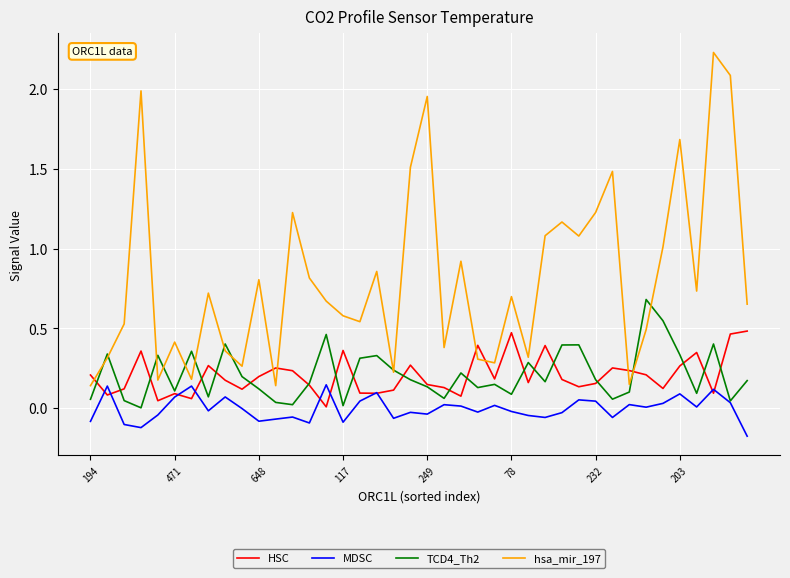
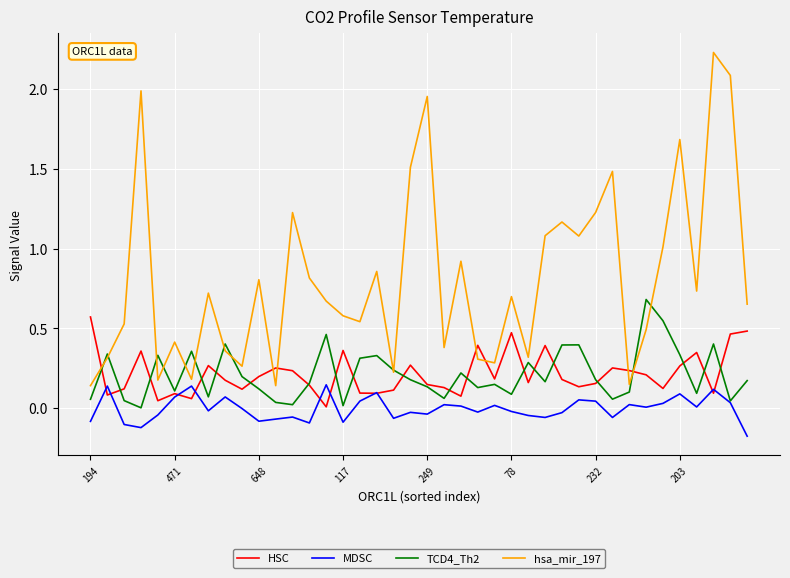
  {
    "HSC": {
-     "194": 0.21,
+     "194": 0.57,
      "471": 0.09,
      "648": 0.20,
      "117": 0.36,
      "78": 0.47,
      "232": 0.15,
      "203": 0.26
    },
    "MDSC": {
      "194": -0.08,
      "471": 0.07,
      "648": -0.08,
      "117": -0.09,
      "249": -0.04,
      "78": -0.02,
      "232": 0.04,
      "203": 0.09
    },
    "TCD4_Th2": {
      "194": 0.06,
      "471": 0.11,
      "648": 0.12,
      "117": 0.02,
      "78": 0.09,
      "232": 0.18,
      "203": 0.33
    },
    "hsa_mir_197": {
      "194": 0.14,
      "471": 0.41,
      "648": 0.81,
      "117": 0.58,
      "249": 1.95,
      "78": 0.70,
      "232": 1.23,
      "203": 1.68
    }
  }
